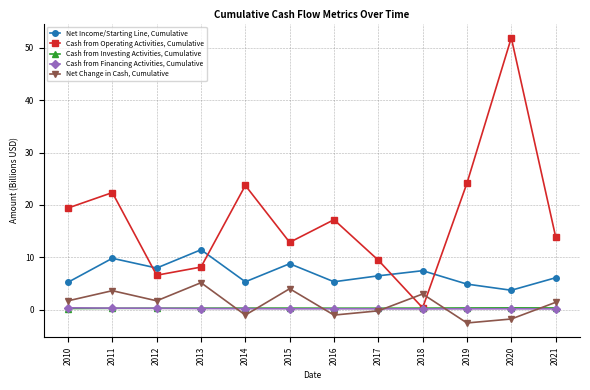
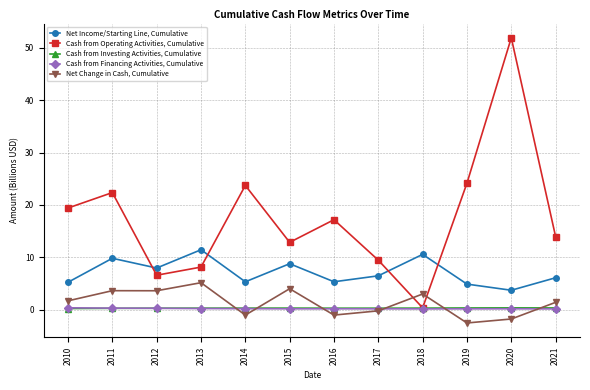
  {
    "Net Income/Starting Line, Cumulative": {
      "2010": 5,
      "2011": 10,
      "2012": 8,
      "2013": 11,
      "2014": 5,
      "2015": 9,
      "2016": 5,
      "2017": 6,
-     "2018": 7,
+     "2018": 11,
      "2019": 5,
      "2020": 4,
      "2021": 6
    },
    "Cash from Operating Activities, Cumulative": {
      "2010": 19,
      "2011": 22,
      "2012": 7,
      "2013": 8,
      "2014": 24,
      "2015": 13,
      "2016": 17,
      "2017": 9,
      "2019": 24,
      "2020": 52,
      "2021": 14
    },
    "Net Change in Cash, Cumulative": {
      "2010": 2,
      "2011": 4,
-     "2012": 2,
+     "2012": 4,
      "2013": 5,
      "2014": -1,
      "2015": 4,
      "2016": -1,
      "2018": 3,
      "2019": -3,
      "2020": -2,
      "2021": 1
    }
  }
